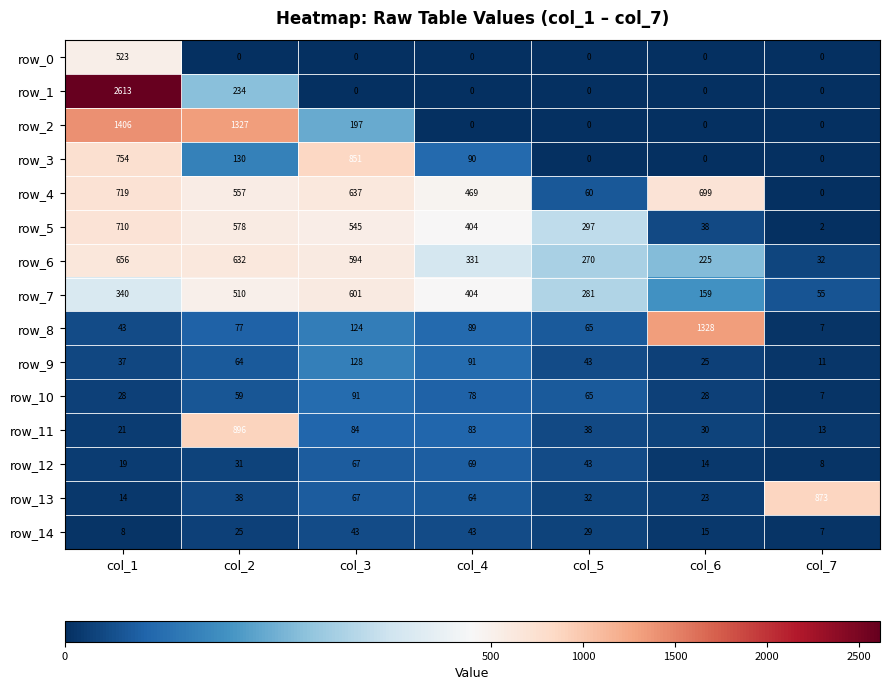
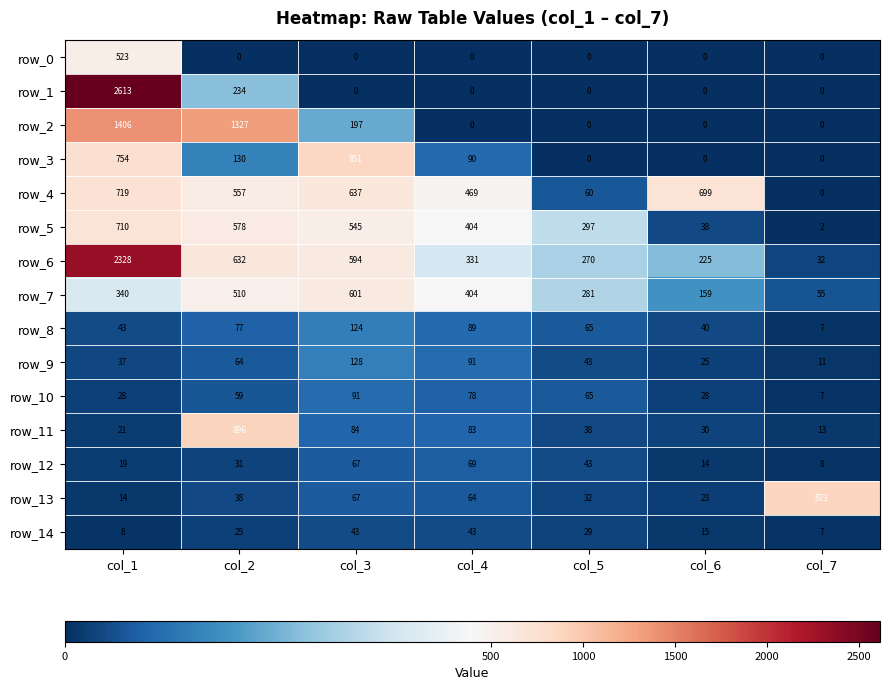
  {
    "row_0": {
      "col_1": 523,
      "col_2": 0,
      "col_3": 0,
      "col_4": 0,
      "col_5": 0,
      "col_6": 0,
      "col_7": 0
    },
    "row_1": {
      "col_1": 2613,
      "col_2": 234,
      "col_3": 0,
      "col_4": 0,
      "col_5": 0,
      "col_6": 0,
      "col_7": 0
    },
    "row_2": {
      "col_1": 1406,
      "col_2": 1327,
      "col_3": 197,
      "col_4": 0,
      "col_5": 0,
      "col_6": 0,
      "col_7": 0
    },
    "row_3": {
      "col_1": 754,
      "col_2": 130,
      "col_3": 851,
      "col_4": 90,
      "col_5": 0,
      "col_6": 0,
      "col_7": 0
    },
    "row_4": {
      "col_1": 719,
      "col_2": 557,
      "col_3": 637,
      "col_4": 469,
      "col_5": 60,
      "col_6": 699,
      "col_7": 0
    },
    "row_5": {
      "col_1": 710,
      "col_2": 578,
      "col_3": 545,
      "col_4": 404,
      "col_5": 297,
      "col_6": 38,
      "col_7": 2
    },
    "row_6": {
-     "col_1": 656,
+     "col_1": 2328,
      "col_2": 632,
      "col_3": 594,
      "col_4": 331,
      "col_5": 270,
      "col_6": 225,
      "col_7": 32
    },
    "row_7": {
      "col_1": 340,
      "col_2": 510,
      "col_3": 601,
      "col_4": 404,
      "col_5": 281,
      "col_6": 159,
      "col_7": 55
    },
    "row_8": {
      "col_1": 43,
      "col_2": 77,
      "col_3": 124,
      "col_4": 89,
      "col_5": 65,
-     "col_6": 1328,
+     "col_6": 40,
      "col_7": 7
    },
    "row_9": {
      "col_1": 37,
      "col_2": 64,
      "col_3": 128,
      "col_4": 91,
      "col_5": 43,
      "col_6": 25,
      "col_7": 11
    },
    "row_10": {
      "col_1": 28,
      "col_2": 59,
      "col_3": 91,
      "col_4": 78,
      "col_5": 65,
      "col_6": 28,
      "col_7": 7
    },
    "row_11": {
      "col_1": 21,
      "col_2": 896,
      "col_3": 84,
      "col_4": 83,
      "col_5": 38,
      "col_6": 30,
      "col_7": 13
    },
    "row_12": {
      "col_1": 19,
      "col_2": 31,
      "col_3": 67,
      "col_4": 69,
      "col_5": 43,
      "col_6": 14,
      "col_7": 8
    },
    "row_13": {
      "col_1": 14,
      "col_2": 38,
      "col_3": 67,
      "col_4": 64,
      "col_5": 32,
      "col_6": 23,
      "col_7": 873
    },
    "row_14": {
      "col_1": 8,
      "col_2": 25,
      "col_3": 43,
      "col_4": 43,
      "col_5": 29,
      "col_6": 15,
      "col_7": 7
    }
  }
